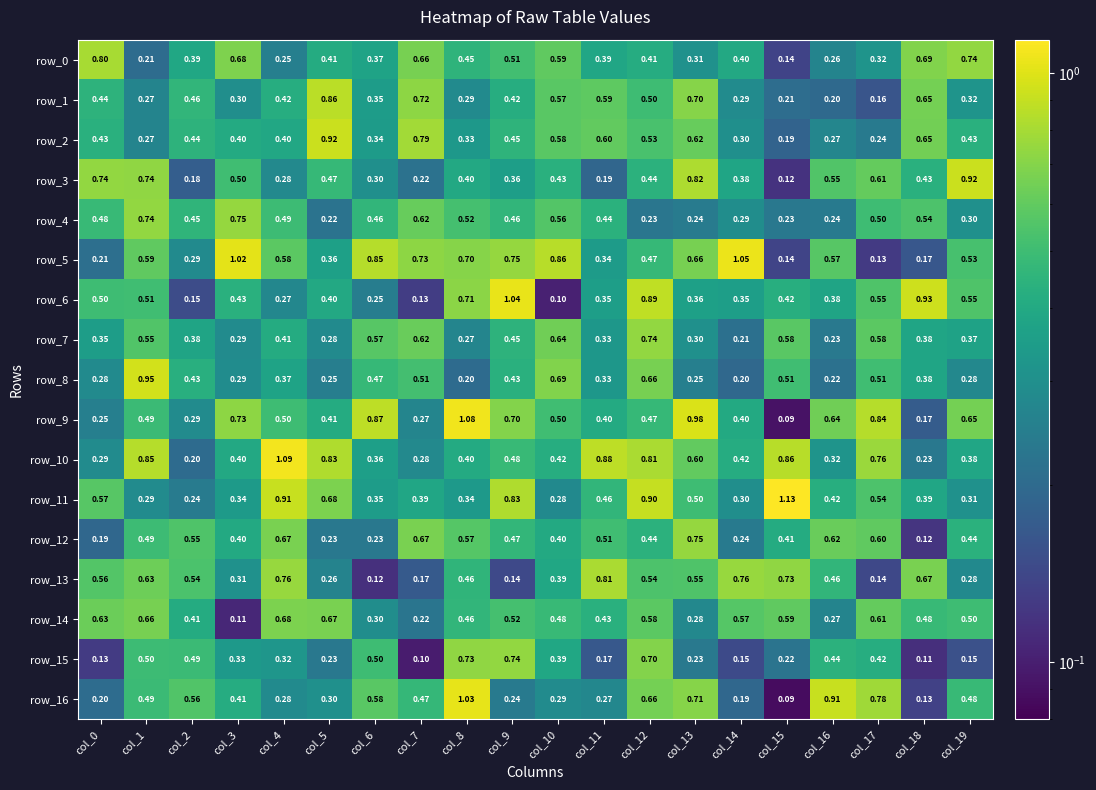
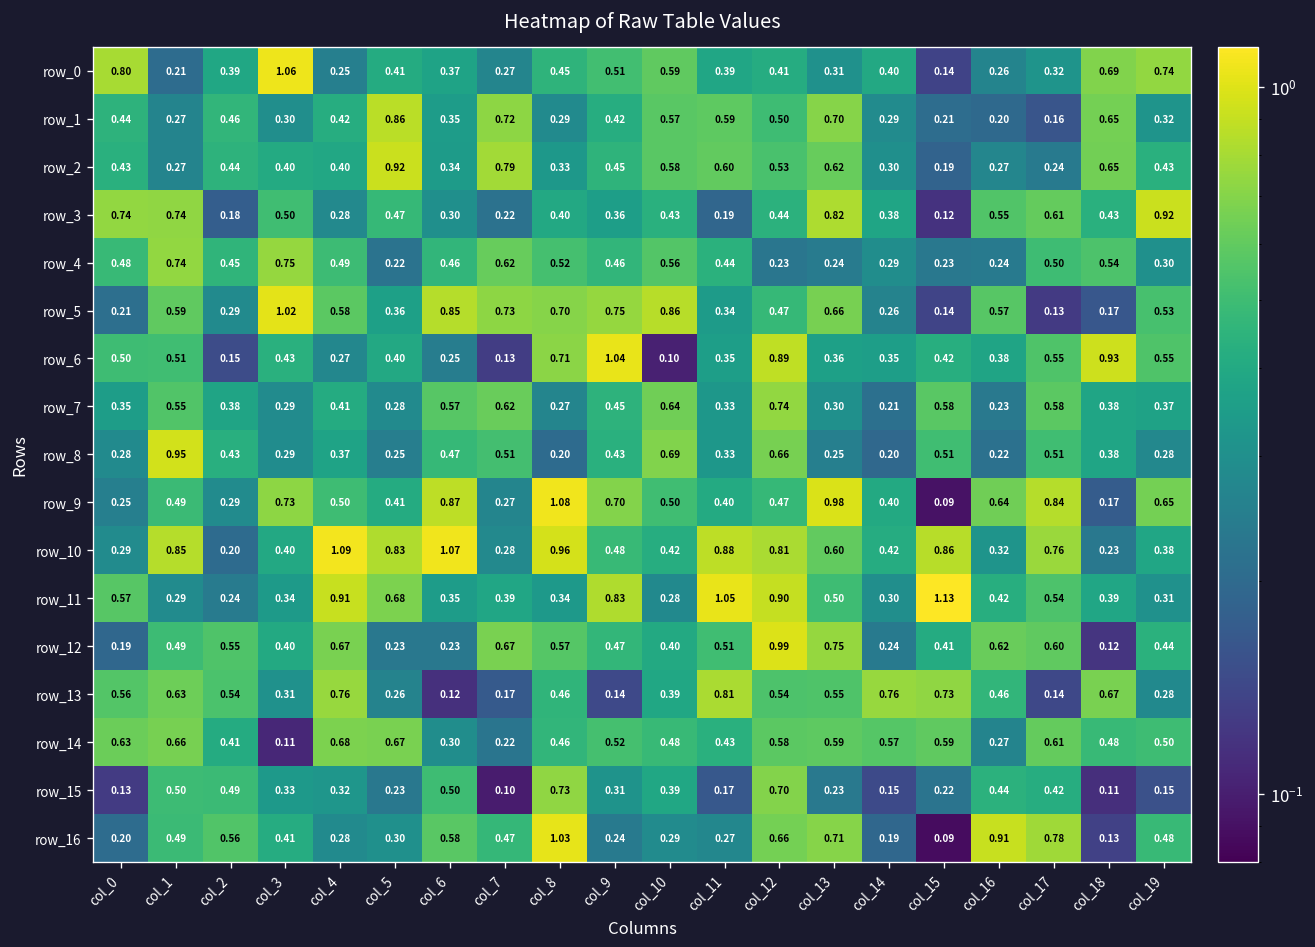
  {
    "row_0": {
      "col_0": 0.80,
      "col_1": 0.21,
      "col_2": 0.39,
-     "col_3": 0.68,
+     "col_3": 1.06,
      "col_4": 0.25,
      "col_5": 0.41,
      "col_6": 0.37,
-     "col_7": 0.66,
+     "col_7": 0.27,
      "col_8": 0.45,
      "col_9": 0.51,
      "col_10": 0.59,
      "col_11": 0.39,
      "col_12": 0.41,
      "col_13": 0.31,
      "col_14": 0.40,
      "col_15": 0.14,
      "col_16": 0.26,
      "col_17": 0.32,
      "col_18": 0.69,
      "col_19": 0.74
    },
    "row_5": {
      "col_0": 0.21,
      "col_1": 0.59,
      "col_2": 0.29,
      "col_3": 1.02,
      "col_4": 0.58,
      "col_5": 0.36,
      "col_6": 0.85,
      "col_7": 0.73,
      "col_8": 0.70,
      "col_9": 0.75,
      "col_10": 0.86,
      "col_11": 0.34,
      "col_12": 0.47,
      "col_13": 0.66,
-     "col_14": 1.05,
+     "col_14": 0.26,
      "col_15": 0.14,
      "col_16": 0.57,
      "col_17": 0.13,
      "col_18": 0.17,
      "col_19": 0.53
    },
    "row_10": {
      "col_0": 0.29,
      "col_1": 0.85,
      "col_2": 0.20,
      "col_3": 0.40,
      "col_4": 1.09,
      "col_5": 0.83,
-     "col_6": 0.36,
+     "col_6": 1.07,
      "col_7": 0.28,
-     "col_8": 0.40,
+     "col_8": 0.96,
      "col_9": 0.48,
      "col_10": 0.42,
      "col_11": 0.88,
      "col_12": 0.81,
      "col_13": 0.60,
      "col_14": 0.42,
      "col_15": 0.86,
      "col_16": 0.32,
      "col_17": 0.76,
      "col_18": 0.23,
      "col_19": 0.38
    },
    "row_11": {
      "col_0": 0.57,
      "col_1": 0.29,
      "col_2": 0.24,
      "col_3": 0.34,
      "col_4": 0.91,
      "col_5": 0.68,
      "col_6": 0.35,
      "col_7": 0.39,
      "col_8": 0.34,
      "col_9": 0.83,
      "col_10": 0.28,
-     "col_11": 0.46,
+     "col_11": 1.05,
      "col_12": 0.90,
      "col_13": 0.50,
      "col_14": 0.30,
      "col_15": 1.13,
      "col_16": 0.42,
      "col_17": 0.54,
      "col_18": 0.39,
      "col_19": 0.31
    },
    "row_12": {
      "col_0": 0.19,
      "col_1": 0.49,
      "col_2": 0.55,
      "col_3": 0.40,
      "col_4": 0.67,
      "col_5": 0.23,
      "col_6": 0.23,
      "col_7": 0.67,
      "col_8": 0.57,
      "col_9": 0.47,
      "col_10": 0.40,
      "col_11": 0.51,
-     "col_12": 0.44,
+     "col_12": 0.99,
      "col_13": 0.75,
      "col_14": 0.24,
      "col_15": 0.41,
      "col_16": 0.62,
      "col_17": 0.60,
      "col_18": 0.12,
      "col_19": 0.44
    },
    "row_14": {
      "col_0": 0.63,
      "col_1": 0.66,
      "col_2": 0.41,
      "col_3": 0.11,
      "col_4": 0.68,
      "col_5": 0.67,
      "col_6": 0.30,
      "col_7": 0.22,
      "col_8": 0.46,
      "col_9": 0.52,
      "col_10": 0.48,
      "col_11": 0.43,
      "col_12": 0.58,
-     "col_13": 0.28,
+     "col_13": 0.59,
      "col_14": 0.57,
      "col_15": 0.59,
      "col_16": 0.27,
      "col_17": 0.61,
      "col_18": 0.48,
      "col_19": 0.50
    },
    "row_15": {
      "col_0": 0.13,
      "col_1": 0.50,
      "col_2": 0.49,
      "col_3": 0.33,
      "col_4": 0.32,
      "col_5": 0.23,
      "col_6": 0.50,
      "col_7": 0.10,
      "col_8": 0.73,
-     "col_9": 0.74,
+     "col_9": 0.31,
      "col_10": 0.39,
      "col_11": 0.17,
      "col_12": 0.70,
      "col_13": 0.23,
      "col_14": 0.15,
      "col_15": 0.22,
      "col_16": 0.44,
      "col_17": 0.42,
      "col_18": 0.11,
      "col_19": 0.15
    }
  }
